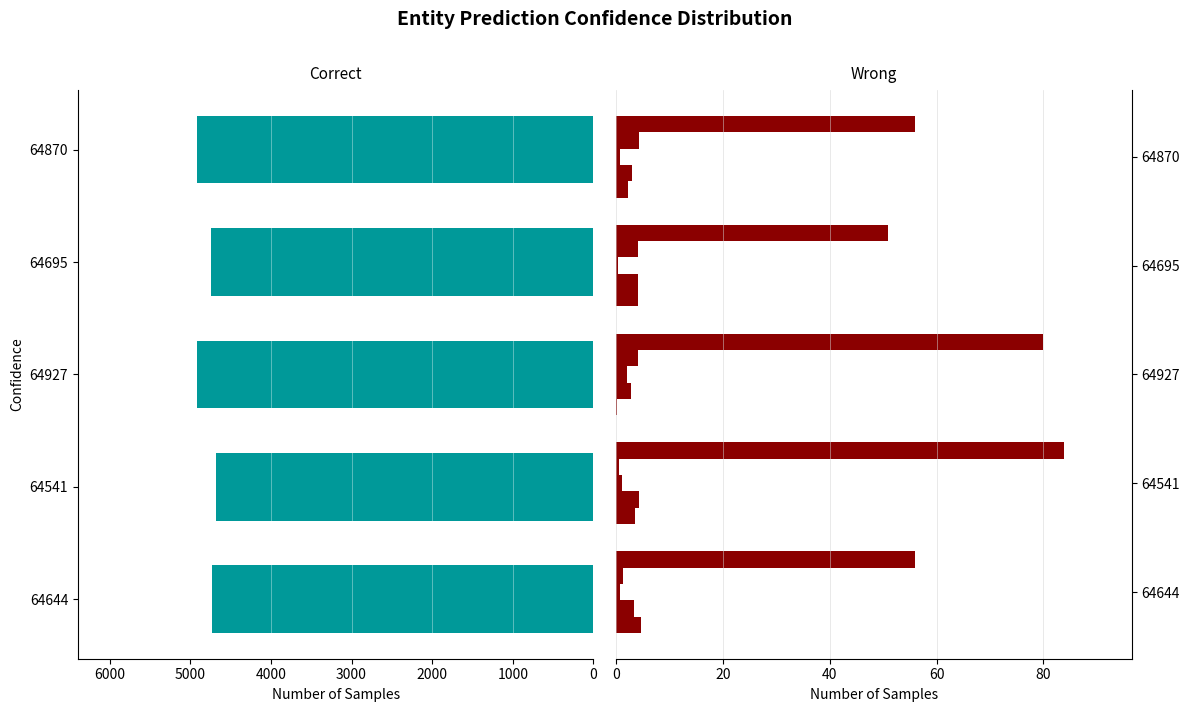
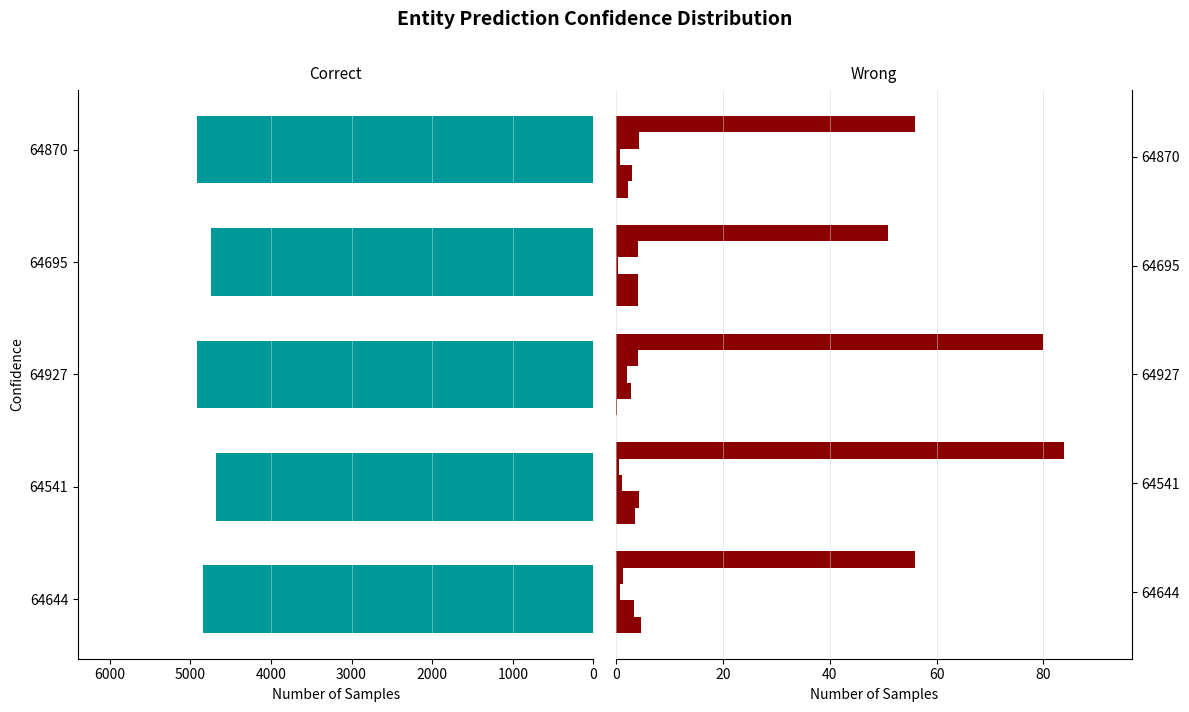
  {
    "Correct": {
      "64870": 4900,
      "64695": 4700,
      "64927": 4900,
      "64541": 4700,
-     "64644": 4700
+     "64644": 4800
    }
  }
